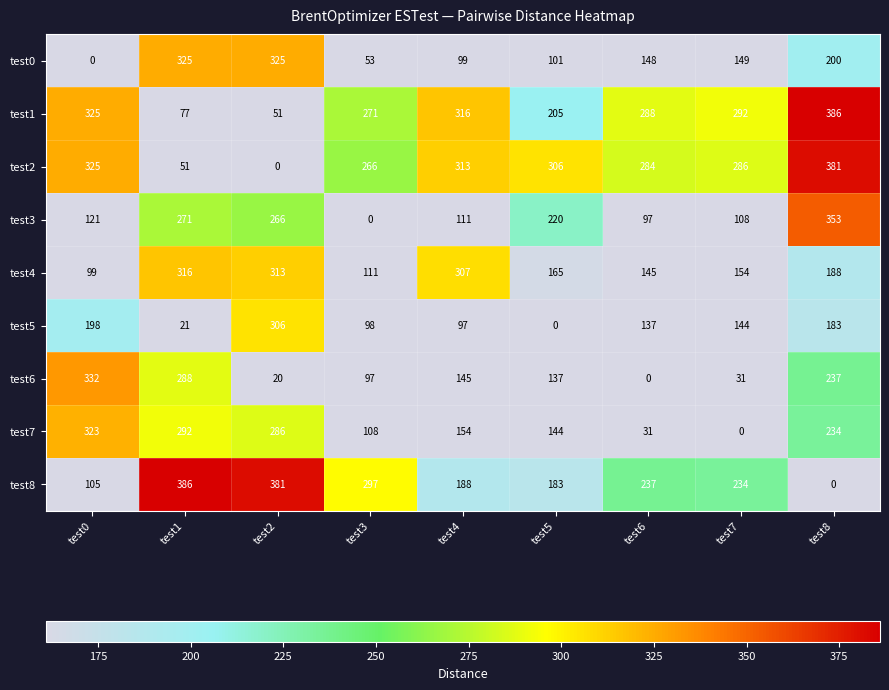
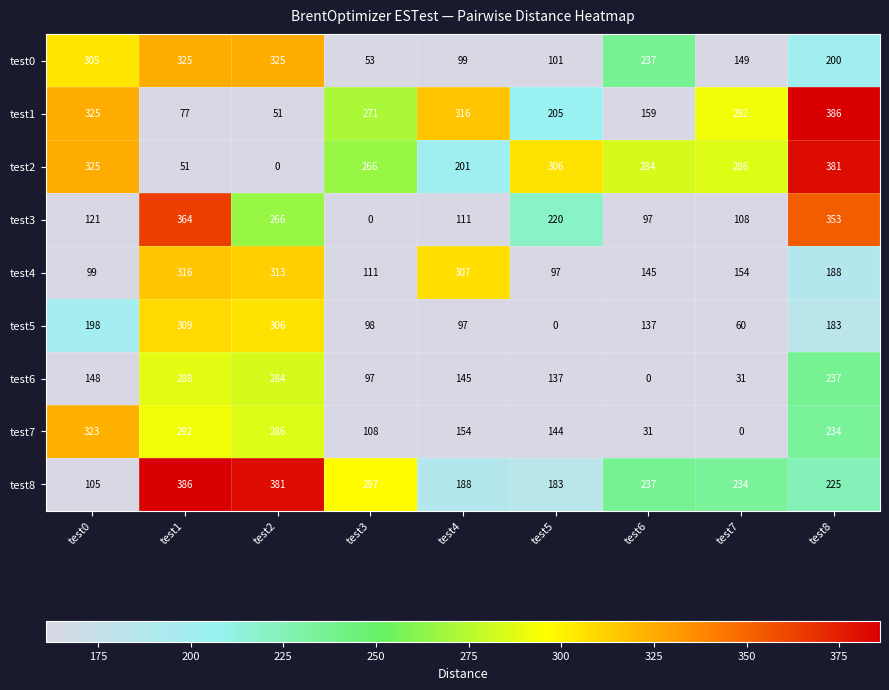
  {
    "test0": {
-     "test0": 0,
+     "test0": 305,
      "test1": 325,
      "test2": 325,
      "test3": 53,
      "test4": 99,
      "test5": 101,
-     "test6": 148,
+     "test6": 237,
      "test7": 149,
      "test8": 200
    },
    "test1": {
      "test0": 325,
      "test1": 77,
      "test2": 51,
      "test3": 271,
      "test4": 316,
      "test5": 205,
-     "test6": 288,
+     "test6": 159,
      "test7": 292,
      "test8": 386
    },
    "test2": {
      "test0": 325,
      "test1": 51,
      "test2": 0,
      "test3": 266,
-     "test4": 313,
+     "test4": 201,
      "test5": 306,
      "test6": 284,
      "test7": 286,
      "test8": 381
    },
    "test3": {
      "test0": 121,
-     "test1": 271,
+     "test1": 364,
      "test2": 266,
      "test3": 0,
      "test4": 111,
      "test5": 220,
      "test6": 97,
      "test7": 108,
      "test8": 353
    },
    "test4": {
      "test0": 99,
      "test1": 316,
      "test2": 313,
      "test3": 111,
      "test4": 307,
-     "test5": 165,
+     "test5": 97,
      "test6": 145,
      "test7": 154,
      "test8": 188
    },
    "test5": {
      "test0": 198,
-     "test1": 21,
+     "test1": 309,
      "test2": 306,
      "test3": 98,
      "test4": 97,
      "test5": 0,
      "test6": 137,
-     "test7": 144,
+     "test7": 60,
      "test8": 183
    },
    "test6": {
-     "test0": 332,
+     "test0": 148,
      "test1": 288,
-     "test2": 20,
+     "test2": 284,
      "test3": 97,
      "test4": 145,
      "test5": 137,
      "test6": 0,
      "test7": 31,
      "test8": 237
    },
    "test7": {
      "test0": 323,
      "test1": 292,
      "test2": 286,
      "test3": 108,
      "test4": 154,
      "test5": 144,
      "test6": 31,
      "test7": 0,
      "test8": 234
    },
    "test8": {
      "test0": 105,
      "test1": 386,
      "test2": 381,
      "test3": 297,
      "test4": 188,
      "test5": 183,
      "test6": 237,
      "test7": 234,
-     "test8": 0
+     "test8": 225
    }
  }
